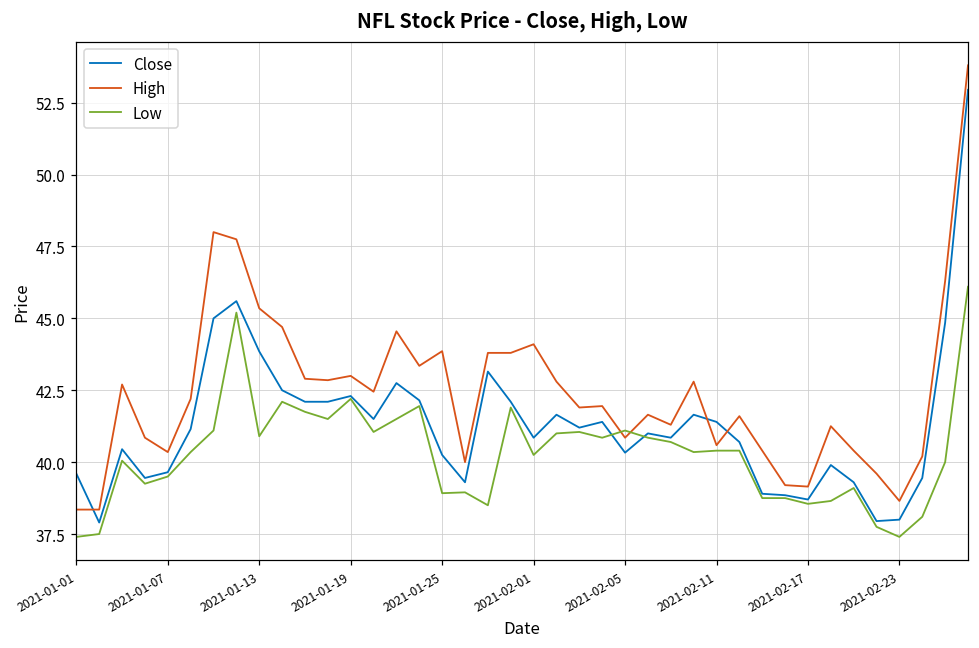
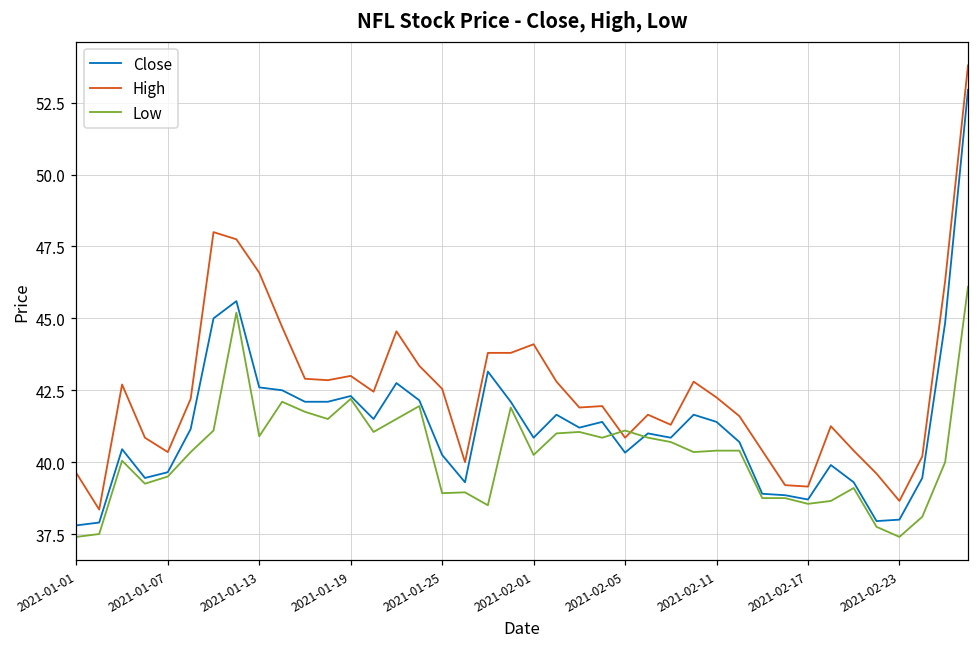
  {
    "Close": {
-     "2021-01-01": 39.6,
+     "2021-01-01": 37.8,
      "2021-01-07": 39.7,
-     "2021-01-13": 43.9,
+     "2021-01-13": 42.6,
      "2021-01-19": 42.3,
      "2021-01-25": 40.3,
      "2021-02-01": 40.9,
      "2021-02-05": 40.3,
      "2021-02-11": 41.4,
      "2021-02-17": 38.7,
      "2021-02-23": 38.0
    },
    "High": {
-     "2021-01-01": 38.4,
+     "2021-01-01": 39.6,
      "2021-01-07": 40.4,
-     "2021-01-13": 45.4,
+     "2021-01-13": 46.6,
      "2021-01-19": 43.0,
-     "2021-01-25": 43.9,
+     "2021-01-25": 42.6,
      "2021-02-01": 44.1,
      "2021-02-05": 40.9,
-     "2021-02-11": 40.6,
+     "2021-02-11": 42.3,
      "2021-02-17": 39.2,
      "2021-02-23": 38.7
    },
    "Low": {
      "2021-01-01": 37.4,
      "2021-01-07": 39.5,
      "2021-01-13": 40.9,
      "2021-01-19": 42.2,
      "2021-01-25": 38.9,
      "2021-02-01": 40.3,
      "2021-02-05": 41.1,
      "2021-02-11": 40.4,
      "2021-02-17": 38.6,
      "2021-02-23": 37.4
    }
  }
